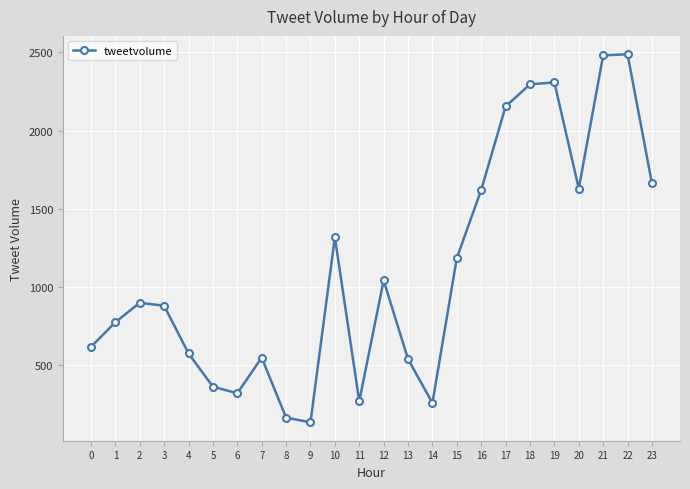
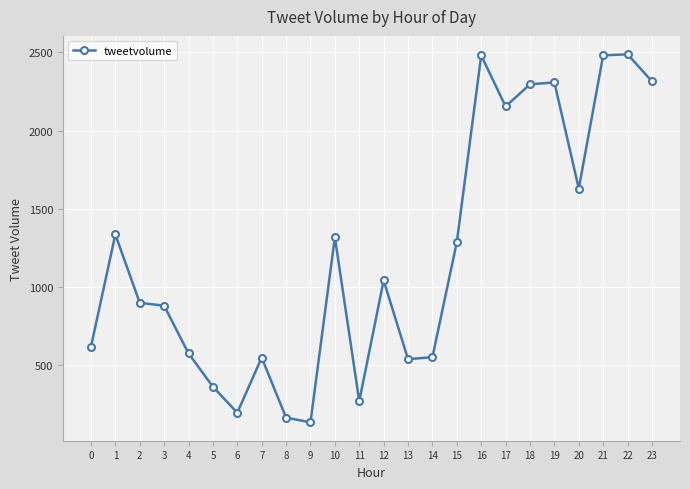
  {
    "0": 620,
-   "1": 770,
+   "1": 1340,
    "2": 900,
    "3": 880,
    "4": 570,
    "5": 360,
-   "6": 320,
+   "6": 190,
    "7": 550,
    "8": 160,
    "9": 130,
    "10": 1320,
    "11": 270,
    "12": 1040,
    "13": 540,
-   "14": 260,
-   "15": 1180,
-   "16": 1620,
+   "14": 550,
+   "15": 1290,
+   "16": 2480,
    "17": 2150,
    "18": 2300,
    "19": 2310,
    "20": 1630,
    "21": 2480,
    "22": 2490,
-   "23": 1660
+   "23": 2320
  }
